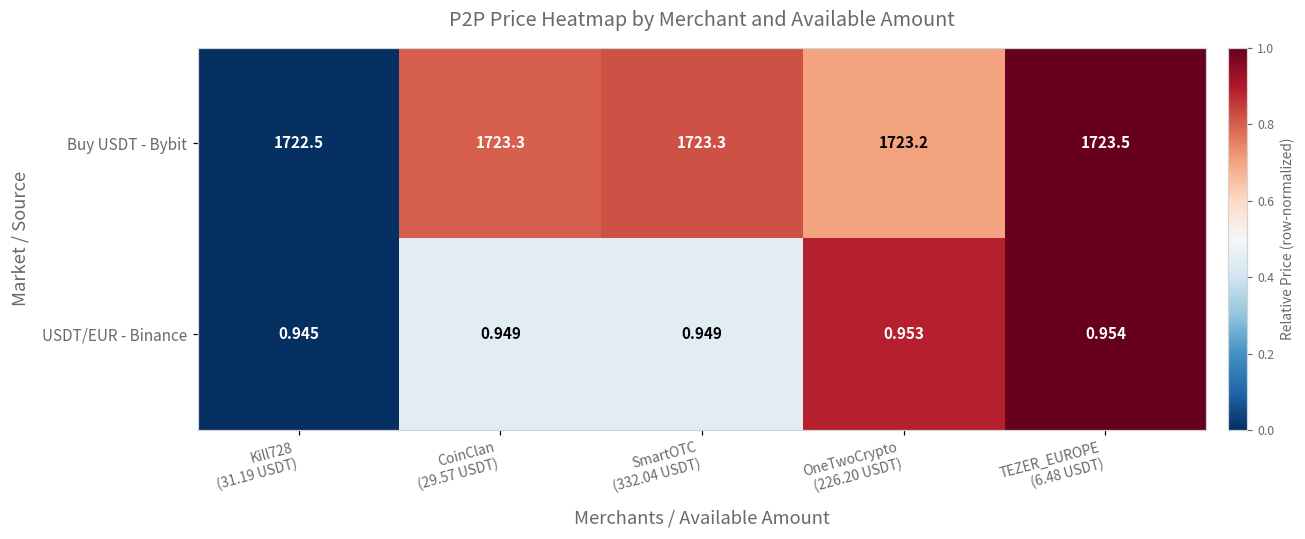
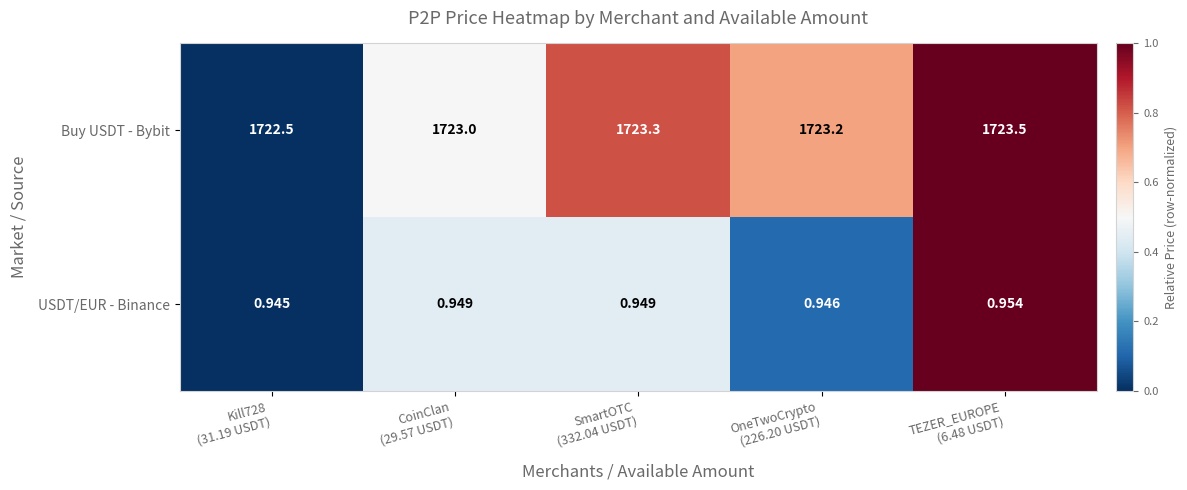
  {
    "Buy USDT - Bybit": {
      "Kill728 (31.19 USDT)": 1722.5,
-     "CoinClan (29.57 USDT)": 1723.3,
+     "CoinClan (29.57 USDT)": 1723.0,
      "SmartOTC (332.04 USDT)": 1723.3,
      "OneTwoCrypto (226.20 USDT)": 1723.2,
      "TEZER_EUROPE (6.48 USDT)": 1723.5
    },
    "USDT/EUR - Binance": {
      "Kill728 (31.19 USDT)": 0.945,
      "CoinClan (29.57 USDT)": 0.949,
      "SmartOTC (332.04 USDT)": 0.949,
-     "OneTwoCrypto (226.20 USDT)": 0.953,
+     "OneTwoCrypto (226.20 USDT)": 0.946,
      "TEZER_EUROPE (6.48 USDT)": 0.954
    }
  }
